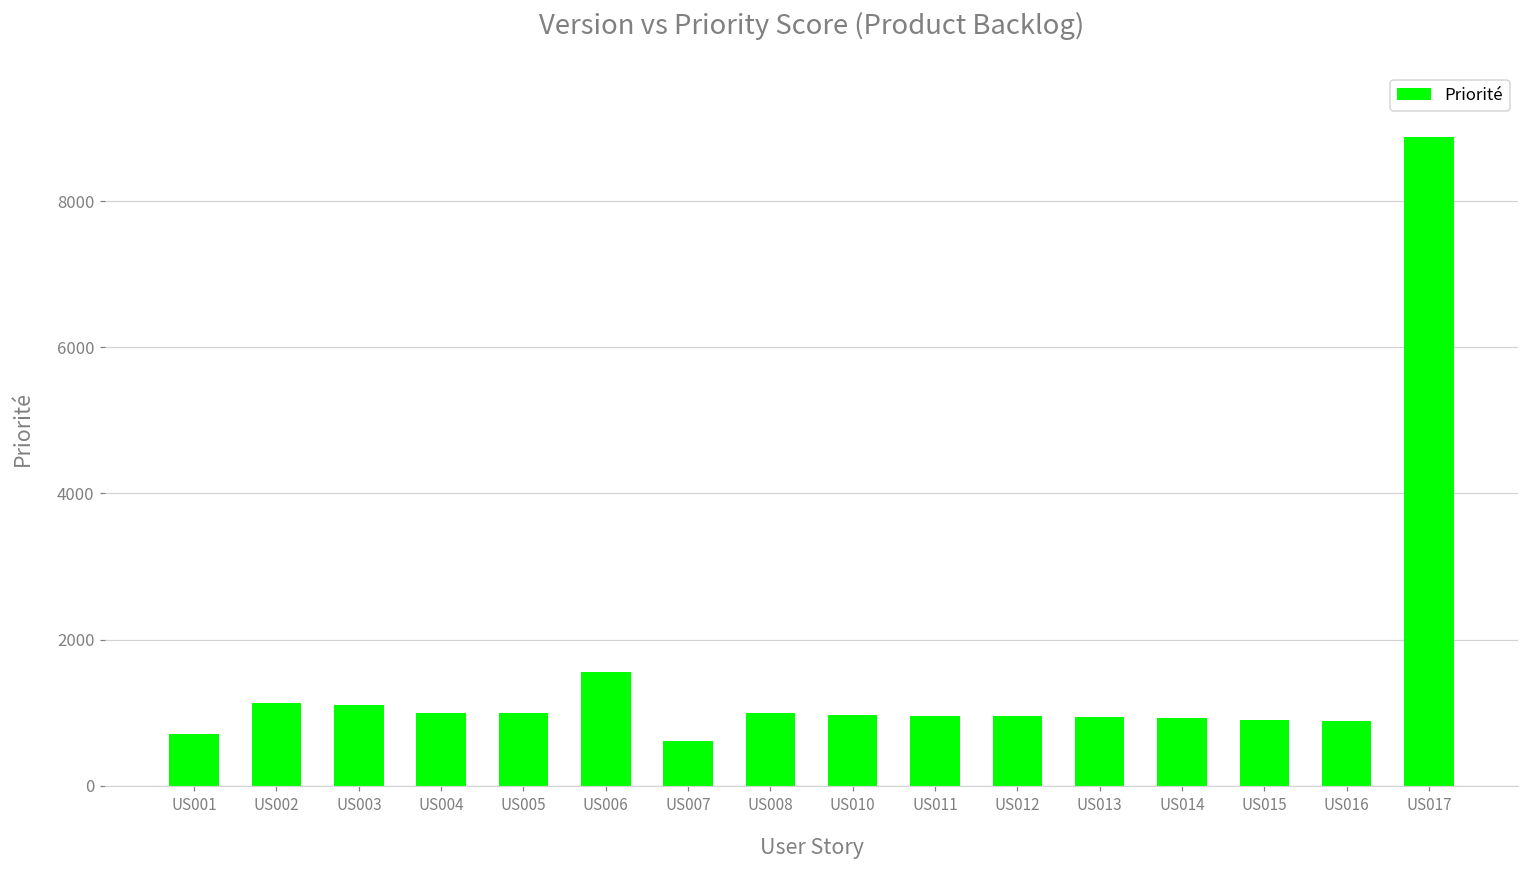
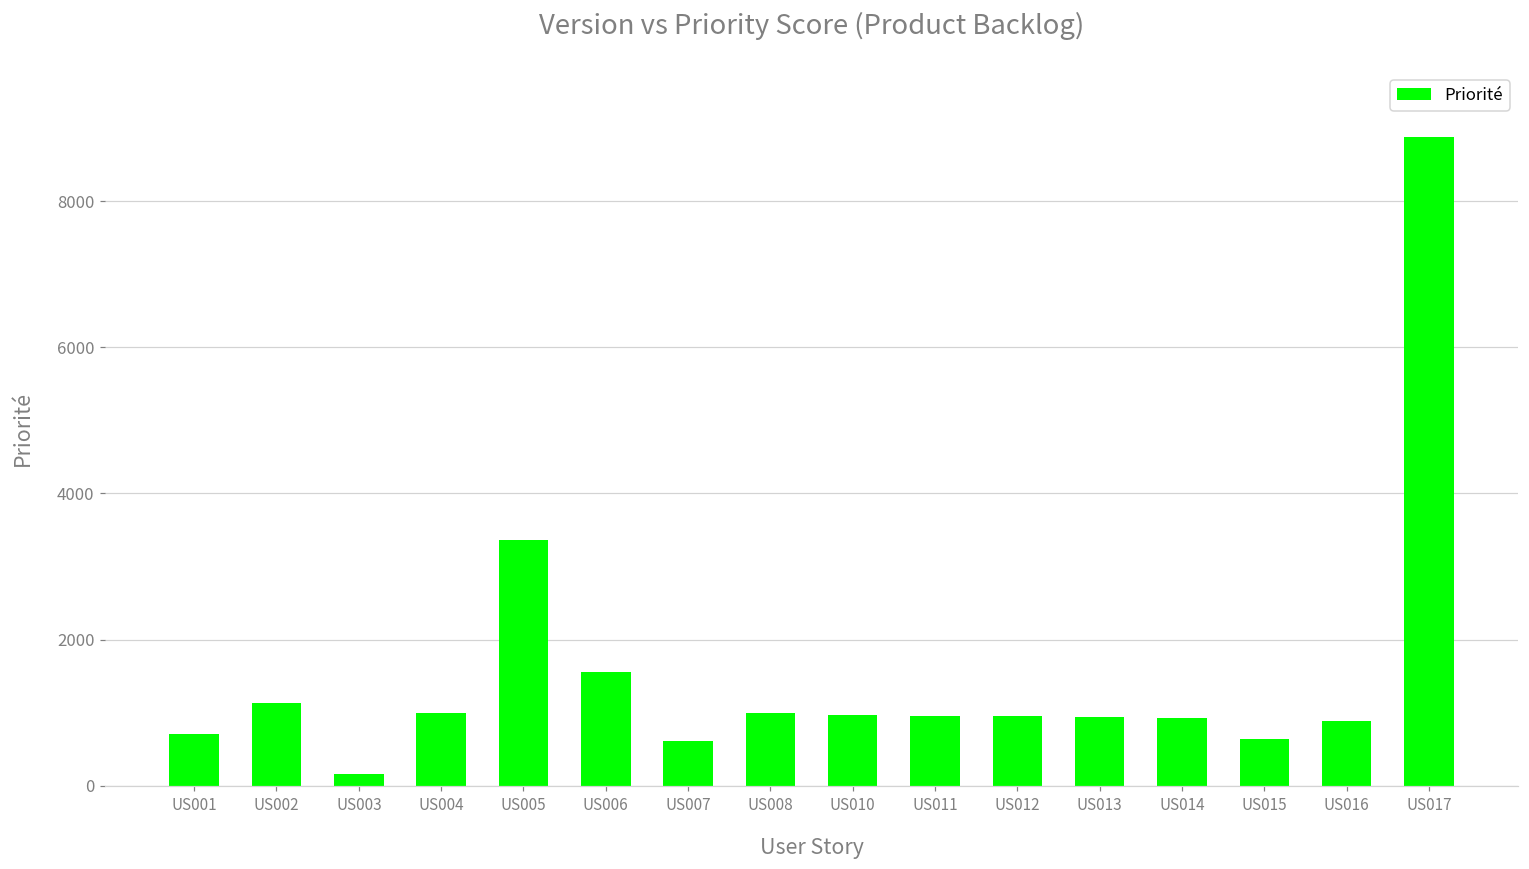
  {
    "US001": 700,
    "US002": 1100,
-   "US003": 1100,
+   "US003": 200,
    "US004": 1000,
-   "US005": 1000,
+   "US005": 3400,
    "US006": 1600,
    "US007": 600,
    "US008": 1000,
    "US010": 1000,
    "US011": 1000,
    "US012": 1000,
    "US013": 900,
    "US014": 900,
-   "US015": 900,
+   "US015": 600,
    "US016": 900,
    "US017": 8900
  }
